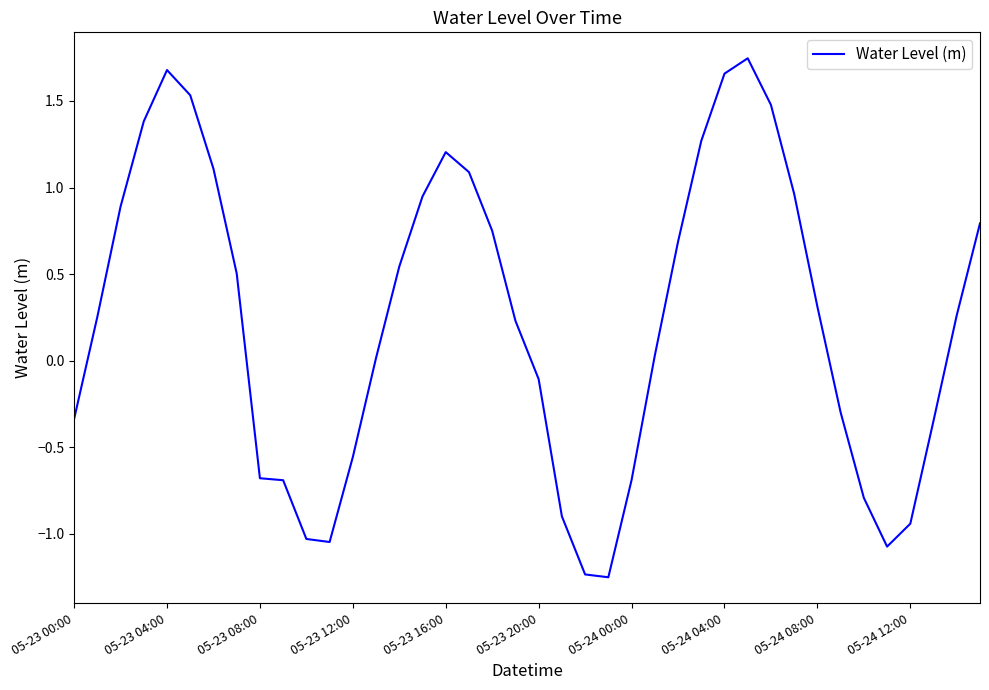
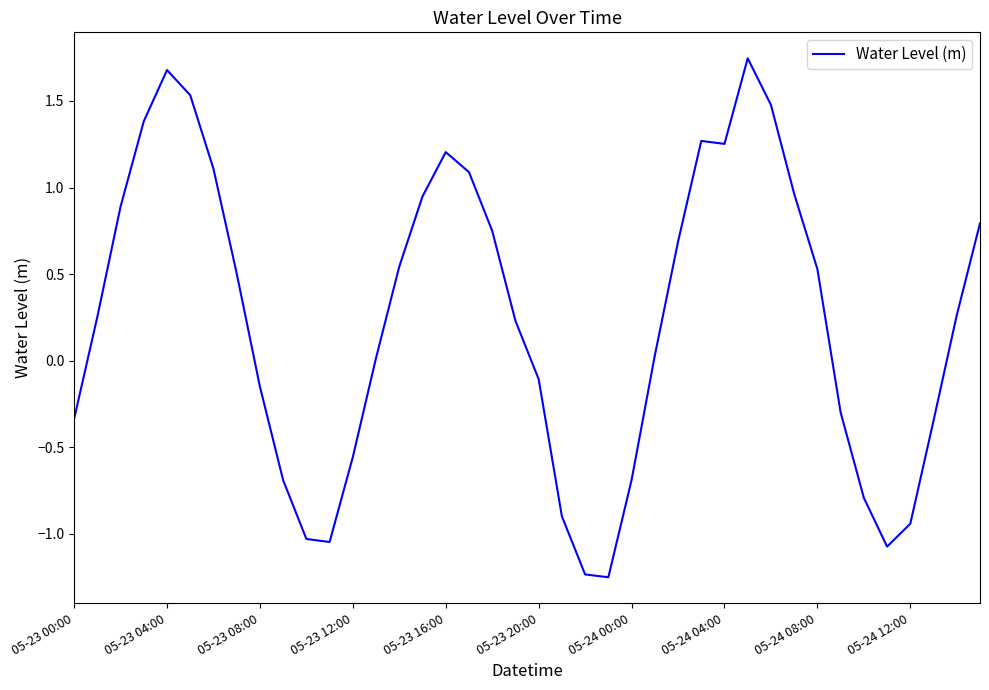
  {
    "05-23 00:00": -0.34,
    "05-23 04:00": 1.68,
-   "05-23 08:00": -0.68,
+   "05-23 08:00": -0.15,
    "05-23 12:00": -0.56,
    "05-23 16:00": 1.20,
    "05-23 20:00": -0.11,
    "05-24 00:00": -0.69,
-   "05-24 04:00": 1.66,
-   "05-24 08:00": 0.31,
+   "05-24 04:00": 1.25,
+   "05-24 08:00": 0.53,
    "05-24 12:00": -0.94
  }
